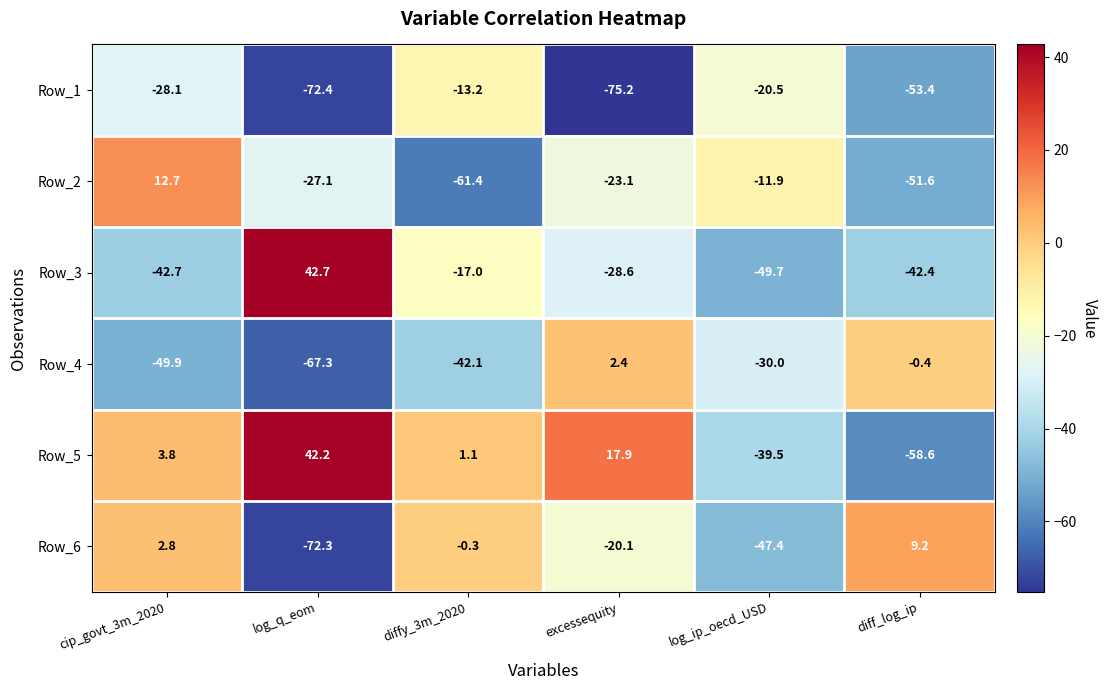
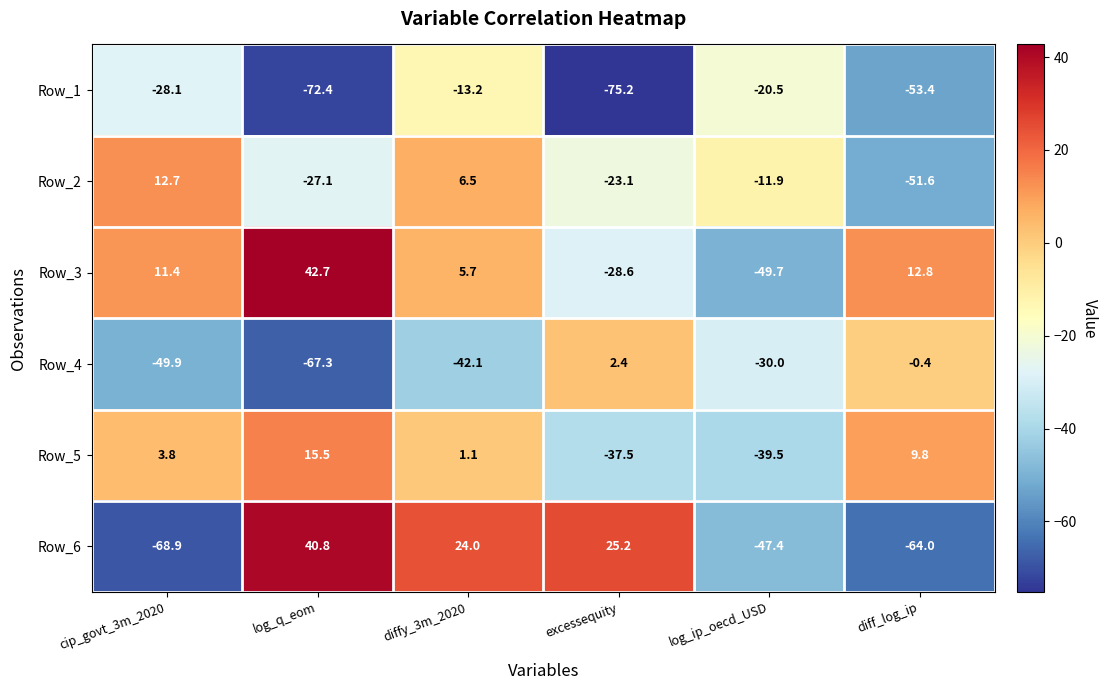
  {
    "Row_1": {
      "cip_govt_3m_2020": -28.1,
      "log_q_eom": -72.4,
      "diffy_3m_2020": -13.2,
      "excessequity": -75.2,
      "log_ip_oecd_USD": -20.5,
      "diff_log_ip": -53.4
    },
    "Row_2": {
      "cip_govt_3m_2020": 12.7,
      "log_q_eom": -27.1,
-     "diffy_3m_2020": -61.4,
+     "diffy_3m_2020": 6.5,
      "excessequity": -23.1,
      "log_ip_oecd_USD": -11.9,
      "diff_log_ip": -51.6
    },
    "Row_3": {
-     "cip_govt_3m_2020": -42.7,
+     "cip_govt_3m_2020": 11.4,
      "log_q_eom": 42.7,
-     "diffy_3m_2020": -17.0,
+     "diffy_3m_2020": 5.7,
      "excessequity": -28.6,
      "log_ip_oecd_USD": -49.7,
-     "diff_log_ip": -42.4
+     "diff_log_ip": 12.8
    },
    "Row_4": {
      "cip_govt_3m_2020": -49.9,
      "log_q_eom": -67.3,
      "diffy_3m_2020": -42.1,
      "excessequity": 2.4,
      "log_ip_oecd_USD": -30.0,
      "diff_log_ip": -0.4
    },
    "Row_5": {
      "cip_govt_3m_2020": 3.8,
-     "log_q_eom": 42.2,
+     "log_q_eom": 15.5,
      "diffy_3m_2020": 1.1,
-     "excessequity": 17.9,
+     "excessequity": -37.5,
      "log_ip_oecd_USD": -39.5,
-     "diff_log_ip": -58.6
+     "diff_log_ip": 9.8
    },
    "Row_6": {
-     "cip_govt_3m_2020": 2.8,
-     "log_q_eom": -72.3,
-     "diffy_3m_2020": -0.3,
-     "excessequity": -20.1,
+     "cip_govt_3m_2020": -68.9,
+     "log_q_eom": 40.8,
+     "diffy_3m_2020": 24.0,
+     "excessequity": 25.2,
      "log_ip_oecd_USD": -47.4,
-     "diff_log_ip": 9.2
+     "diff_log_ip": -64.0
    }
  }
